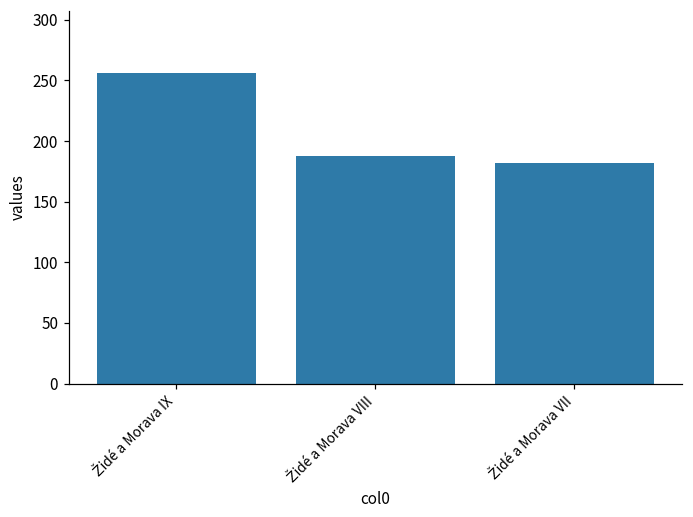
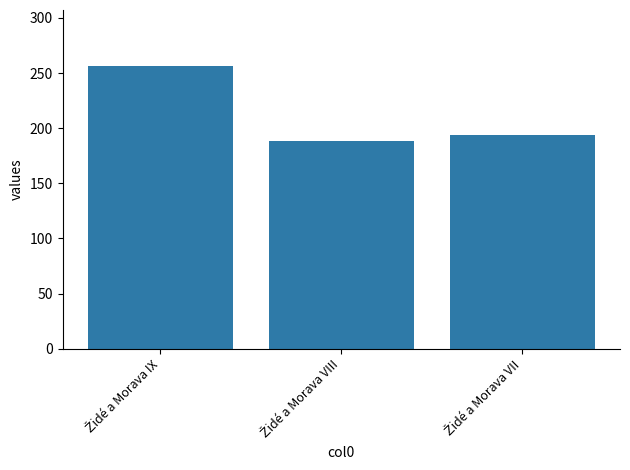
  {
    "Židé a Morava IX": 256,
    "Židé a Morava VIII": 188,
-   "Židé a Morava VII": 182
+   "Židé a Morava VII": 194
  }
